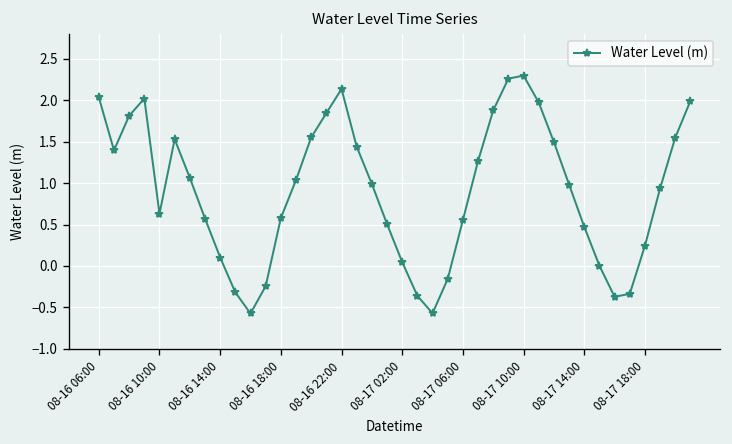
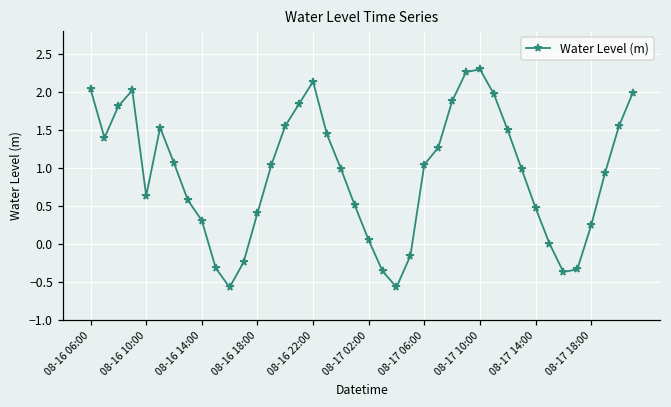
  {
    "08-16 06:00": 2.0,
    "08-16 10:00": 0.6,
-   "08-16 14:00": 0.1,
-   "08-16 18:00": 0.6,
+   "08-16 14:00": 0.3,
+   "08-16 18:00": 0.4,
    "08-16 22:00": 2.1,
    "08-17 02:00": 0.0,
-   "08-17 06:00": 0.6,
+   "08-17 06:00": 1.0,
    "08-17 10:00": 2.3,
    "08-17 14:00": 0.5,
    "08-17 18:00": 0.2
  }
